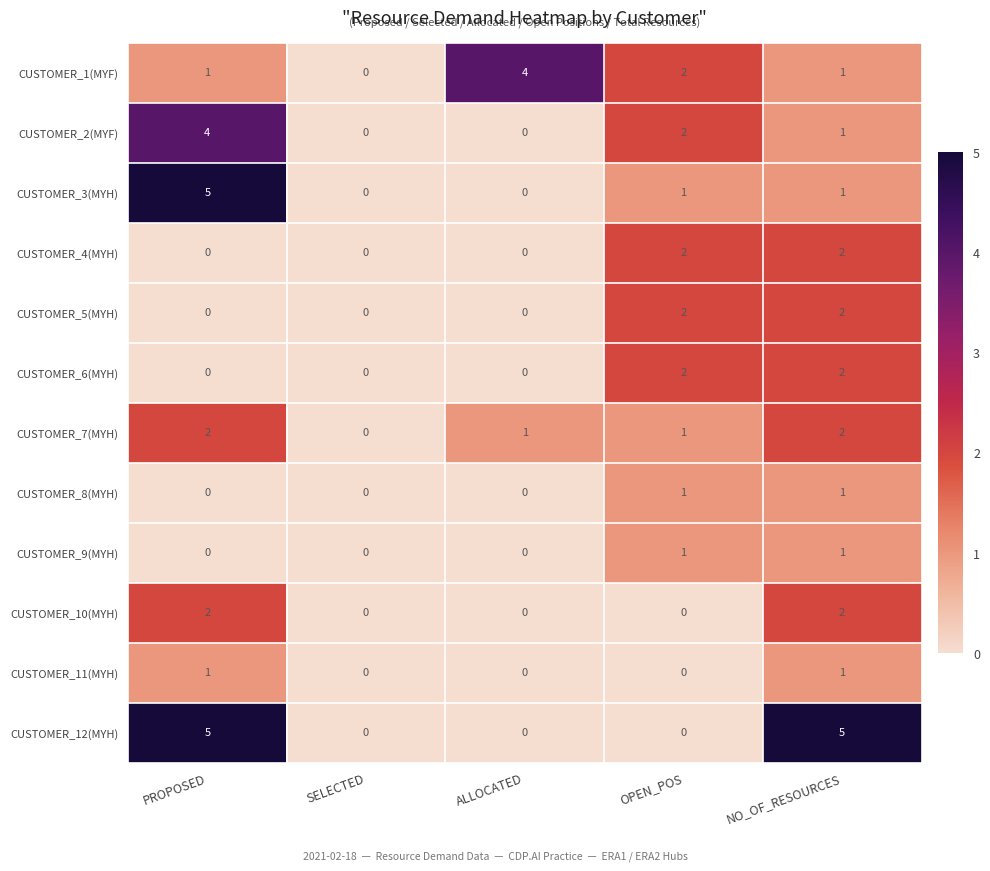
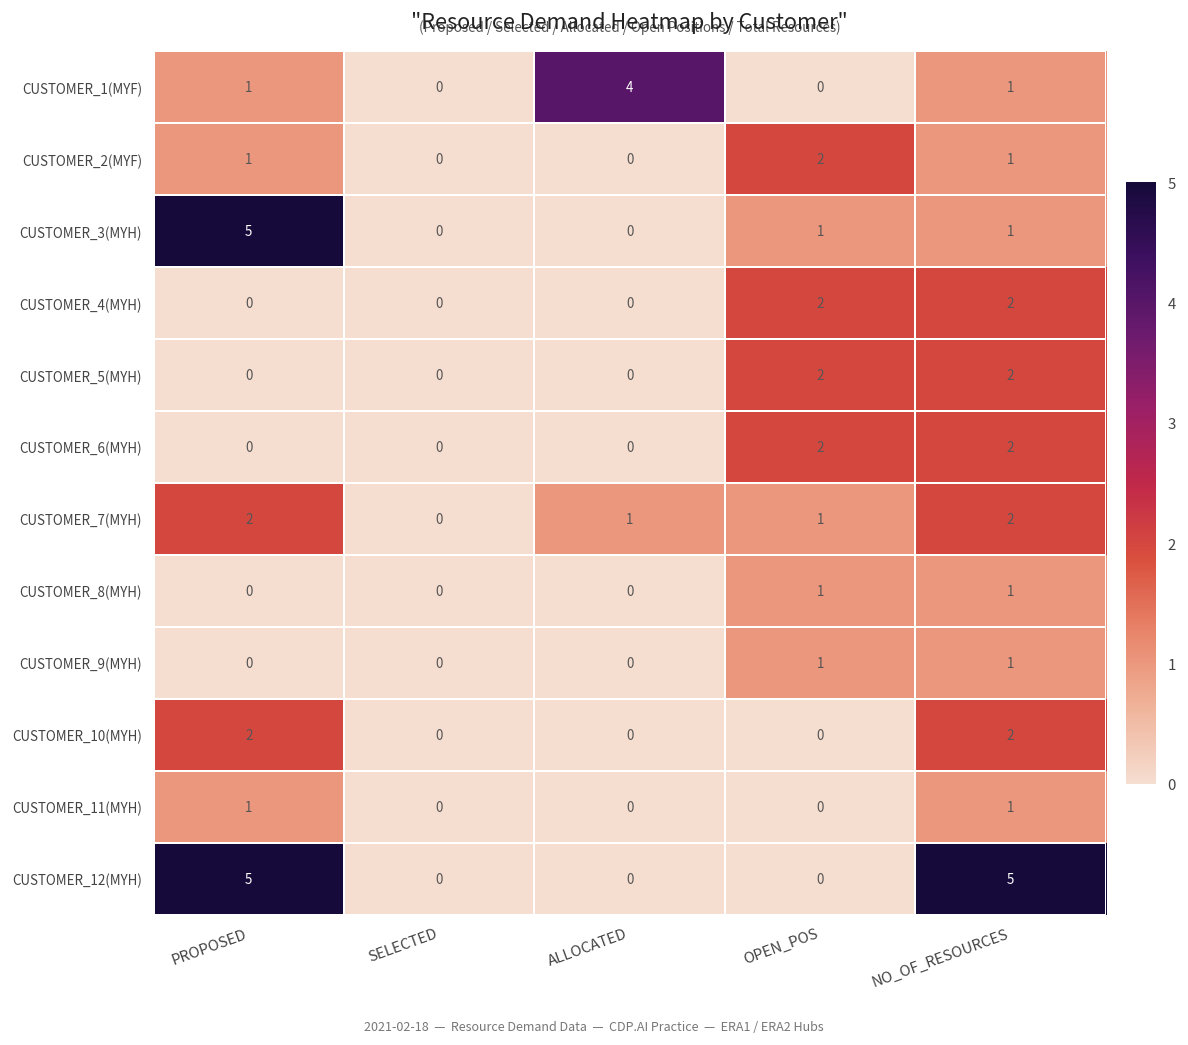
  {
    "CUSTOMER_1(MYF)": {
      "PROPOSED": 1,
      "SELECTED": 0,
      "ALLOCATED": 4,
-     "OPEN_POS": 2,
+     "OPEN_POS": 0,
      "NO_OF_RESOURCES": 1
    },
    "CUSTOMER_2(MYF)": {
-     "PROPOSED": 4,
+     "PROPOSED": 1,
      "SELECTED": 0,
      "ALLOCATED": 0,
      "OPEN_POS": 2,
      "NO_OF_RESOURCES": 1
    },
    "CUSTOMER_3(MYH)": {
      "PROPOSED": 5,
      "SELECTED": 0,
      "ALLOCATED": 0,
      "OPEN_POS": 1,
      "NO_OF_RESOURCES": 1
    },
    "CUSTOMER_4(MYH)": {
      "PROPOSED": 0,
      "SELECTED": 0,
      "ALLOCATED": 0,
      "OPEN_POS": 2,
      "NO_OF_RESOURCES": 2
    },
    "CUSTOMER_5(MYH)": {
      "PROPOSED": 0,
      "SELECTED": 0,
      "ALLOCATED": 0,
      "OPEN_POS": 2,
      "NO_OF_RESOURCES": 2
    },
    "CUSTOMER_6(MYH)": {
      "PROPOSED": 0,
      "SELECTED": 0,
      "ALLOCATED": 0,
      "OPEN_POS": 2,
      "NO_OF_RESOURCES": 2
    },
    "CUSTOMER_7(MYH)": {
      "PROPOSED": 2,
      "SELECTED": 0,
      "ALLOCATED": 1,
      "OPEN_POS": 1,
      "NO_OF_RESOURCES": 2
    },
    "CUSTOMER_8(MYH)": {
      "PROPOSED": 0,
      "SELECTED": 0,
      "ALLOCATED": 0,
      "OPEN_POS": 1,
      "NO_OF_RESOURCES": 1
    },
    "CUSTOMER_9(MYH)": {
      "PROPOSED": 0,
      "SELECTED": 0,
      "ALLOCATED": 0,
      "OPEN_POS": 1,
      "NO_OF_RESOURCES": 1
    },
    "CUSTOMER_10(MYH)": {
      "PROPOSED": 2,
      "SELECTED": 0,
      "ALLOCATED": 0,
      "OPEN_POS": 0,
      "NO_OF_RESOURCES": 2
    },
    "CUSTOMER_11(MYH)": {
      "PROPOSED": 1,
      "SELECTED": 0,
      "ALLOCATED": 0,
      "OPEN_POS": 0,
      "NO_OF_RESOURCES": 1
    },
    "CUSTOMER_12(MYH)": {
      "PROPOSED": 5,
      "SELECTED": 0,
      "ALLOCATED": 0,
      "OPEN_POS": 0,
      "NO_OF_RESOURCES": 5
    }
  }
